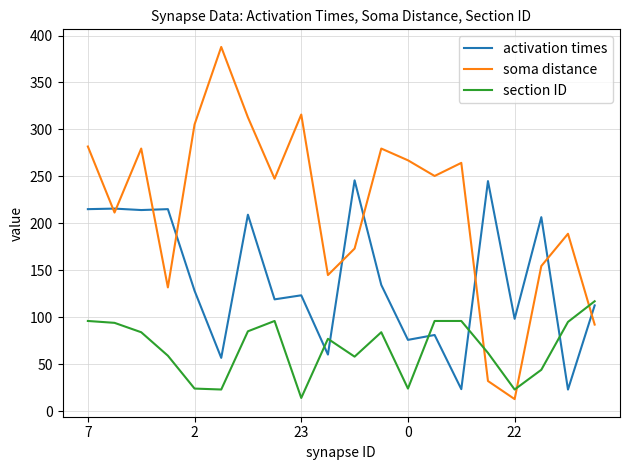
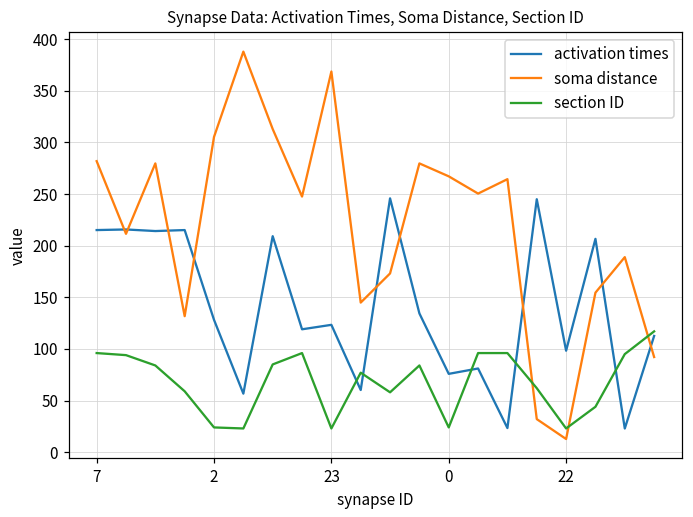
  {
    "activation times": {
      "23": 120,
      "0": 80,
      "22": 100
    },
    "soma distance": {
-     "23": 320,
+     "23": 370,
      "0": 270,
      "22": 10
    },
    "section ID": {
-     "23": 10,
+     "23": 20,
      "0": 20,
      "22": 20
    }
  }
